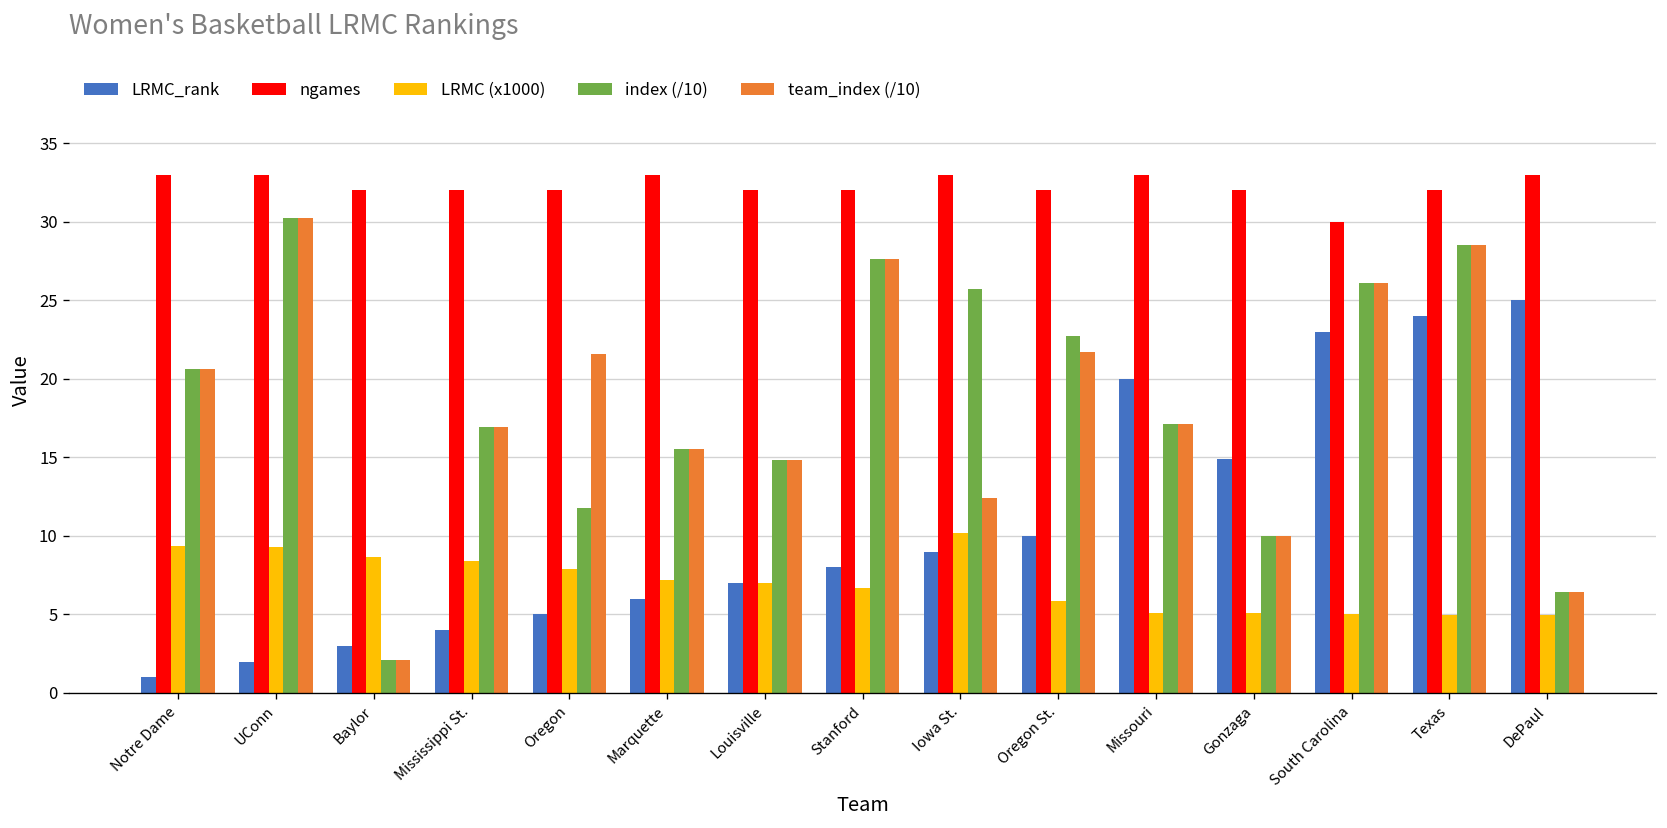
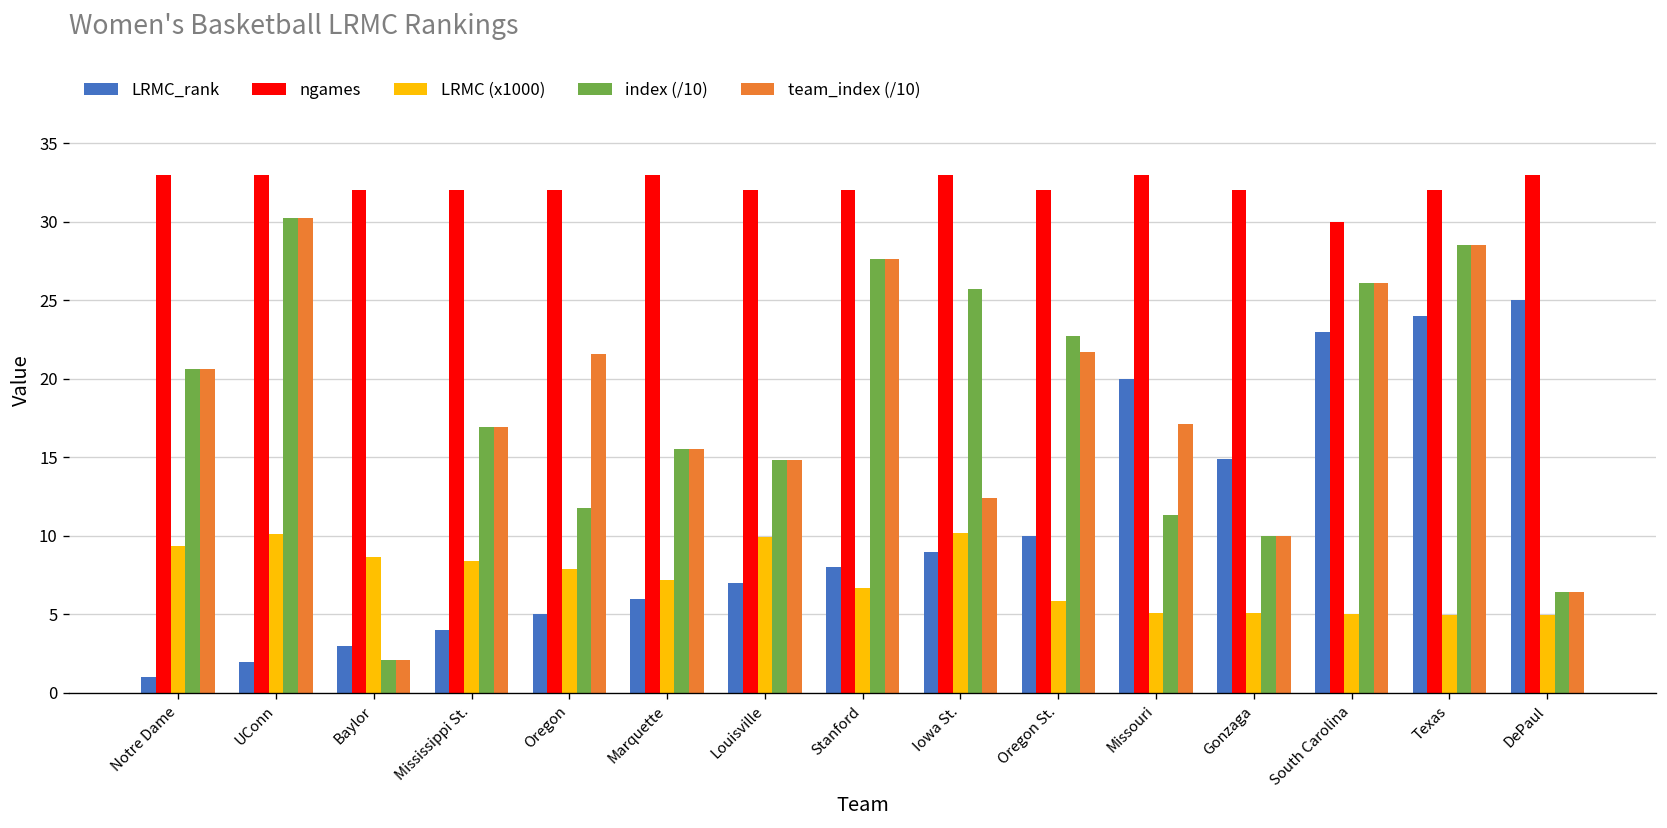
  {
    "LRMC_rank": {
      "Notre Dame": 1.0,
      "UConn": 2.0,
      "Baylor": 3.0,
      "Mississippi St.": 4.0,
      "Oregon": 5.0,
      "Marquette": 6.0,
      "Louisville": 7.0,
      "Stanford": 8.0,
      "Iowa St.": 9.0,
      "Oregon St.": 10.0,
      "Missouri": 20.0,
      "Gonzaga": 14.9,
      "South Carolina": 23.0,
      "Texas": 24.0,
      "DePaul": 25.0
    },
    "ngames": {
      "Notre Dame": 33.0,
      "UConn": 33.0,
      "Baylor": 32.0,
      "Mississippi St.": 32.0,
      "Oregon": 32.0,
      "Marquette": 33.0,
      "Louisville": 32.0,
      "Stanford": 32.0,
      "Iowa St.": 33.0,
      "Oregon St.": 32.0,
      "Missouri": 33.0,
      "Gonzaga": 32.0,
      "South Carolina": 30.0,
      "Texas": 32.0,
      "DePaul": 33.0
    },
    "LRMC (x1000)": {
      "Notre Dame": 9.4,
-     "UConn": 9.3,
+     "UConn": 10.1,
      "Baylor": 8.7,
      "Mississippi St.": 8.4,
      "Oregon": 7.9,
      "Marquette": 7.2,
-     "Louisville": 7.0,
+     "Louisville": 9.9,
      "Stanford": 6.7,
      "Iowa St.": 10.2,
      "Oregon St.": 5.8,
      "Missouri": 5.1,
      "Gonzaga": 5.1,
      "South Carolina": 5.0,
      "Texas": 5.0,
      "DePaul": 4.9
    },
    "index (/10)": {
      "Notre Dame": 20.6,
      "UConn": 30.2,
      "Baylor": 2.1,
      "Mississippi St.": 16.9,
      "Oregon": 11.8,
      "Marquette": 15.5,
      "Louisville": 14.8,
      "Stanford": 27.6,
      "Iowa St.": 25.7,
      "Oregon St.": 22.7,
-     "Missouri": 17.1,
+     "Missouri": 11.3,
      "Gonzaga": 10.0,
      "South Carolina": 26.1,
      "Texas": 28.5,
      "DePaul": 6.4
    },
    "team_index (/10)": {
      "Notre Dame": 20.6,
      "UConn": 30.2,
      "Baylor": 2.1,
      "Mississippi St.": 16.9,
      "Oregon": 21.6,
      "Marquette": 15.5,
      "Louisville": 14.8,
      "Stanford": 27.6,
      "Iowa St.": 12.4,
      "Oregon St.": 21.7,
      "Missouri": 17.1,
      "Gonzaga": 10.0,
      "South Carolina": 26.1,
      "Texas": 28.5,
      "DePaul": 6.4
    }
  }
